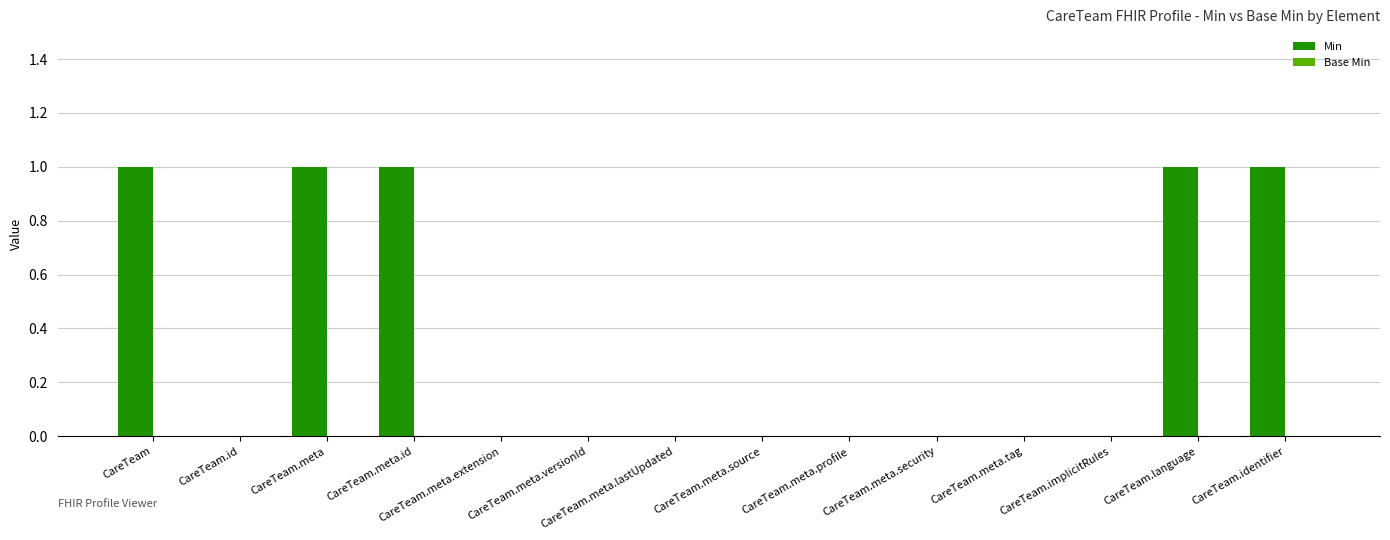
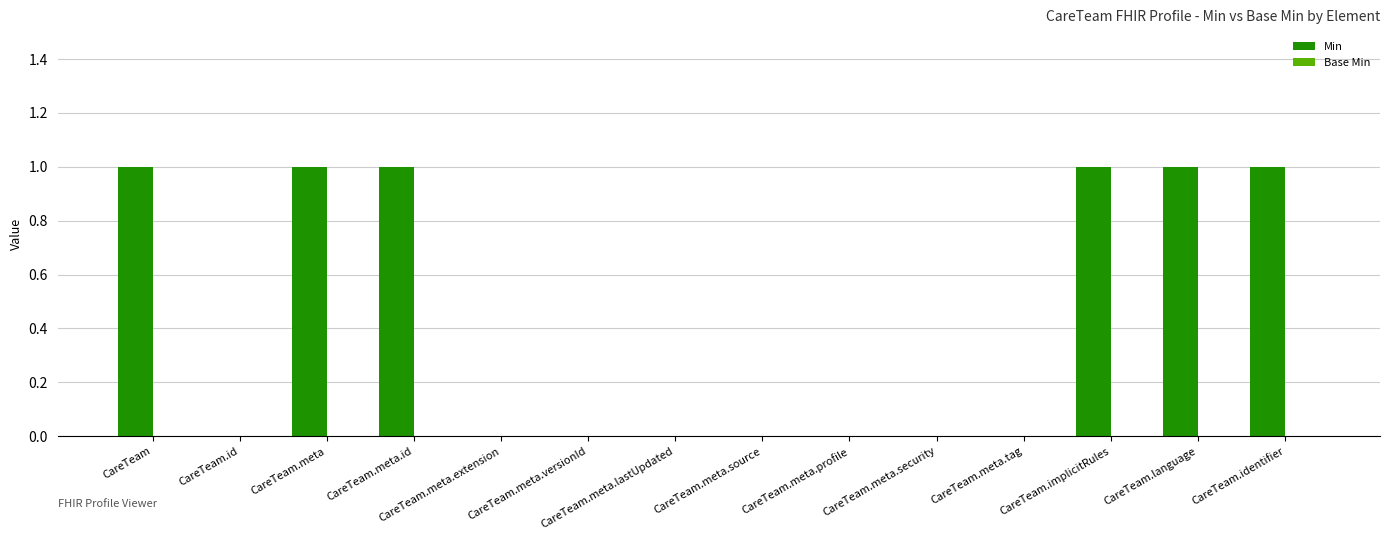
  {
    "Min": {
      "CareTeam": 1,
      "CareTeam.id": 0,
      "CareTeam.meta": 1,
      "CareTeam.meta.id": 1,
      "CareTeam.meta.extension": 0,
      "CareTeam.meta.versionId": 0,
      "CareTeam.meta.lastUpdated": 0,
      "CareTeam.meta.source": 0,
      "CareTeam.meta.profile": 0,
      "CareTeam.meta.security": 0,
      "CareTeam.meta.tag": 0,
-     "CareTeam.implicitRules": 0,
+     "CareTeam.implicitRules": 1,
      "CareTeam.language": 1,
      "CareTeam.identifier": 1
    },
    "Base Min": {
      "CareTeam": 0,
      "CareTeam.id": 0,
      "CareTeam.meta": 0,
      "CareTeam.meta.id": 0,
      "CareTeam.meta.extension": 0,
      "CareTeam.meta.versionId": 0,
      "CareTeam.meta.lastUpdated": 0,
      "CareTeam.meta.source": 0,
      "CareTeam.meta.profile": 0,
      "CareTeam.meta.security": 0,
      "CareTeam.meta.tag": 0,
      "CareTeam.implicitRules": 0,
      "CareTeam.language": 0,
      "CareTeam.identifier": 0
    }
  }
